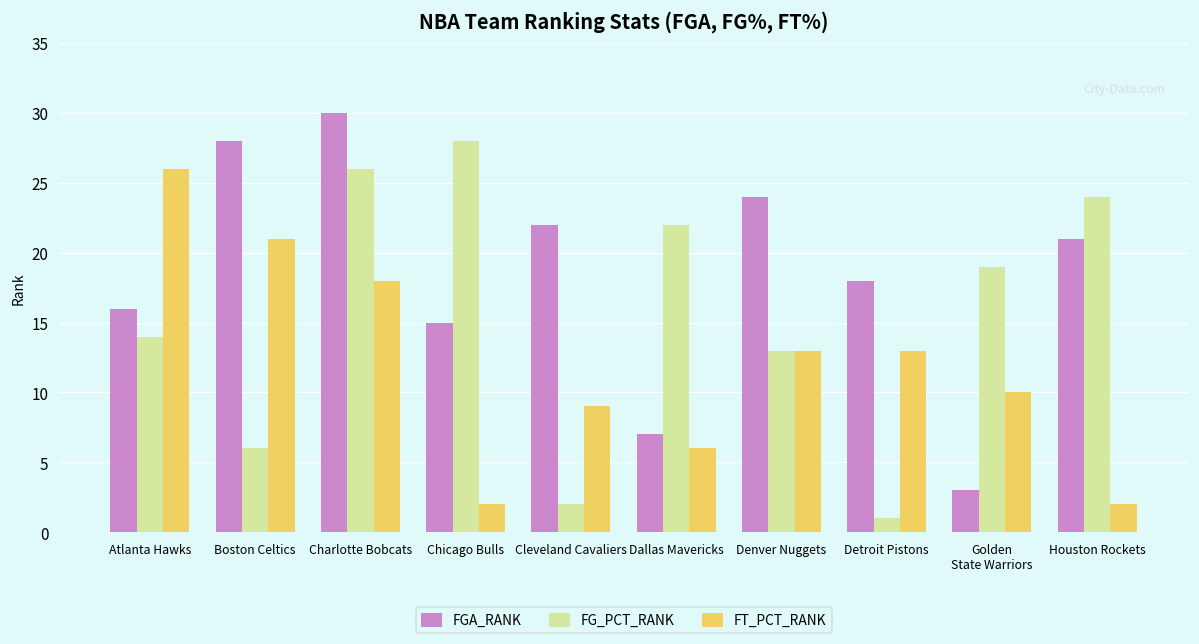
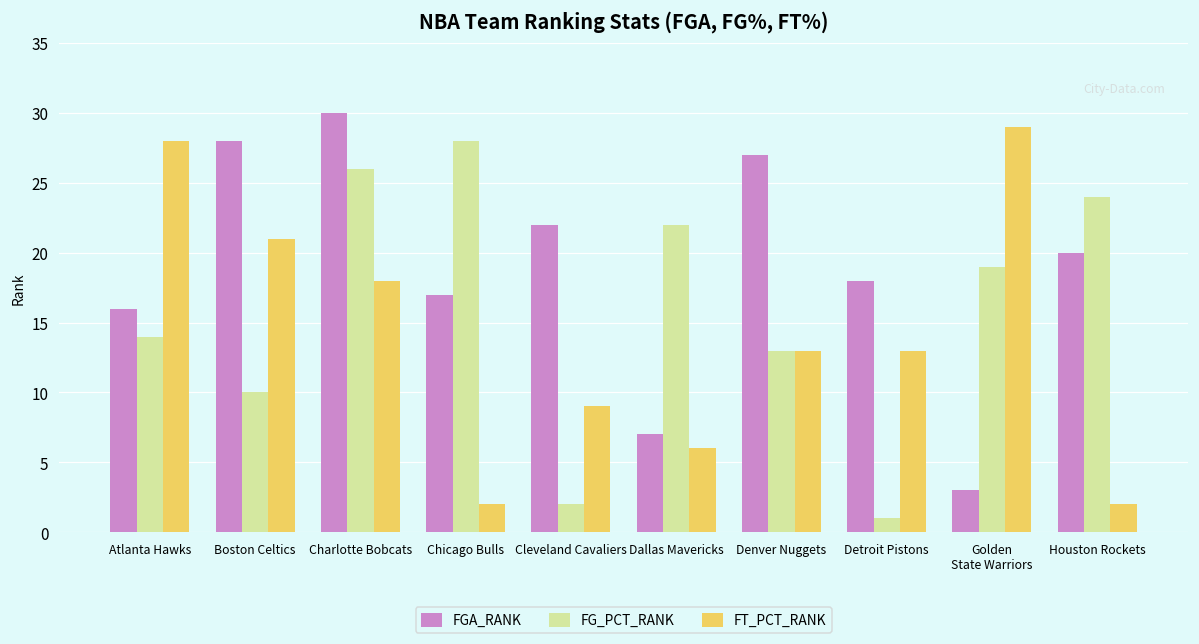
  {
    "FGA_RANK": {
      "Atlanta Hawks": 16,
      "Boston Celtics": 28,
      "Charlotte Bobcats": 30,
-     "Chicago Bulls": 15,
+     "Chicago Bulls": 17,
      "Cleveland Cavaliers": 22,
      "Dallas Mavericks": 7,
-     "Denver Nuggets": 24,
+     "Denver Nuggets": 27,
      "Detroit Pistons": 18,
      "Golden State Warriors": 3,
-     "Houston Rockets": 21
+     "Houston Rockets": 20
    },
    "FG_PCT_RANK": {
      "Atlanta Hawks": 14,
-     "Boston Celtics": 6,
+     "Boston Celtics": 10,
      "Charlotte Bobcats": 26,
      "Chicago Bulls": 28,
      "Cleveland Cavaliers": 2,
      "Dallas Mavericks": 22,
      "Denver Nuggets": 13,
      "Detroit Pistons": 1,
      "Golden State Warriors": 19,
      "Houston Rockets": 24
    },
    "FT_PCT_RANK": {
-     "Atlanta Hawks": 26,
+     "Atlanta Hawks": 28,
      "Boston Celtics": 21,
      "Charlotte Bobcats": 18,
      "Chicago Bulls": 2,
      "Cleveland Cavaliers": 9,
      "Dallas Mavericks": 6,
      "Denver Nuggets": 13,
      "Detroit Pistons": 13,
-     "Golden State Warriors": 10,
+     "Golden State Warriors": 29,
      "Houston Rockets": 2
    }
  }
